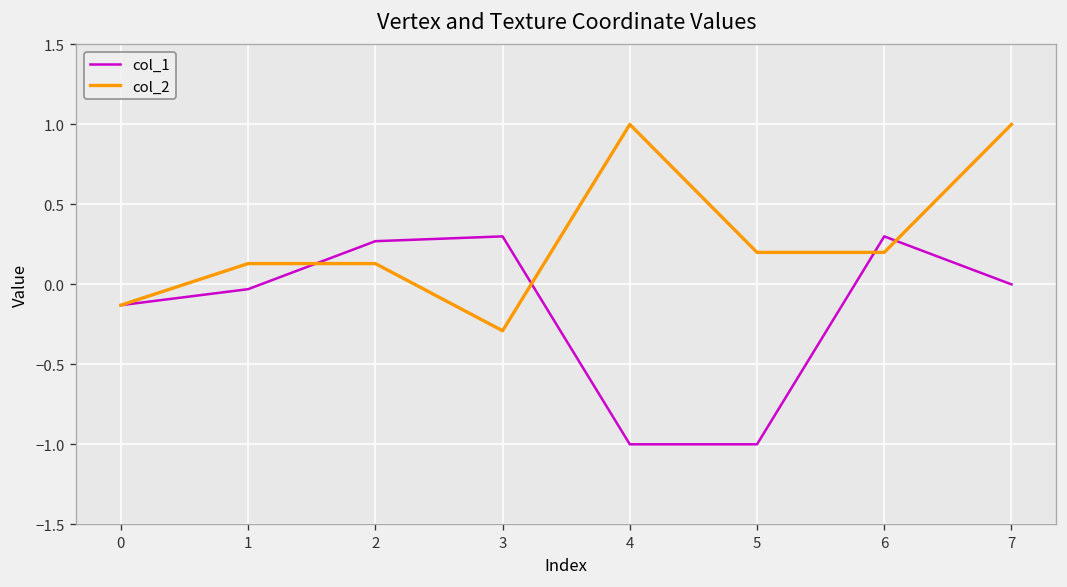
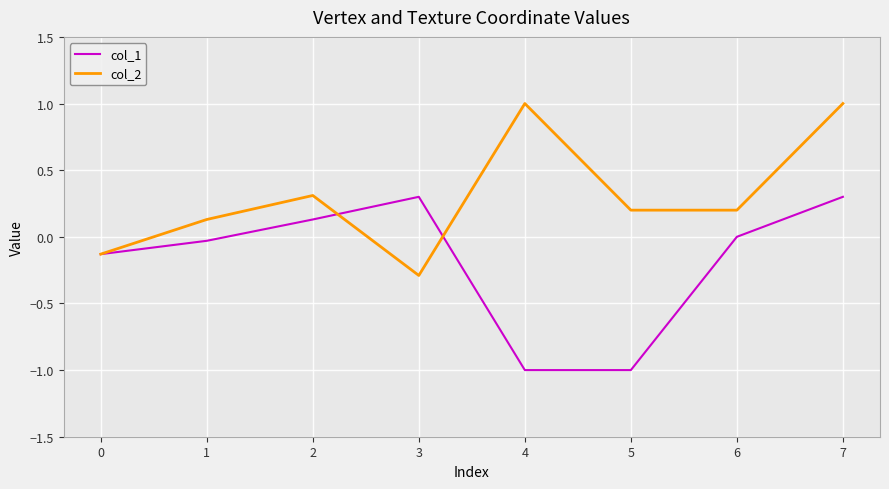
  {
    "col_1": {
      "1": -0.03,
-     "2": 0.27,
+     "2": 0.13,
      "3": 0.30,
      "4": -1.00,
      "5": -1.00,
-     "6": 0.3,
-     "7": 0.0
+     "6": 0.0,
+     "7": 0.3
    },
    "col_2": {
      "1": 0.13,
-     "2": 0.13,
+     "2": 0.31,
      "3": -0.29,
      "4": 1.00,
      "5": 0.20,
      "6": 0.20,
      "7": 1.00
    }
  }
